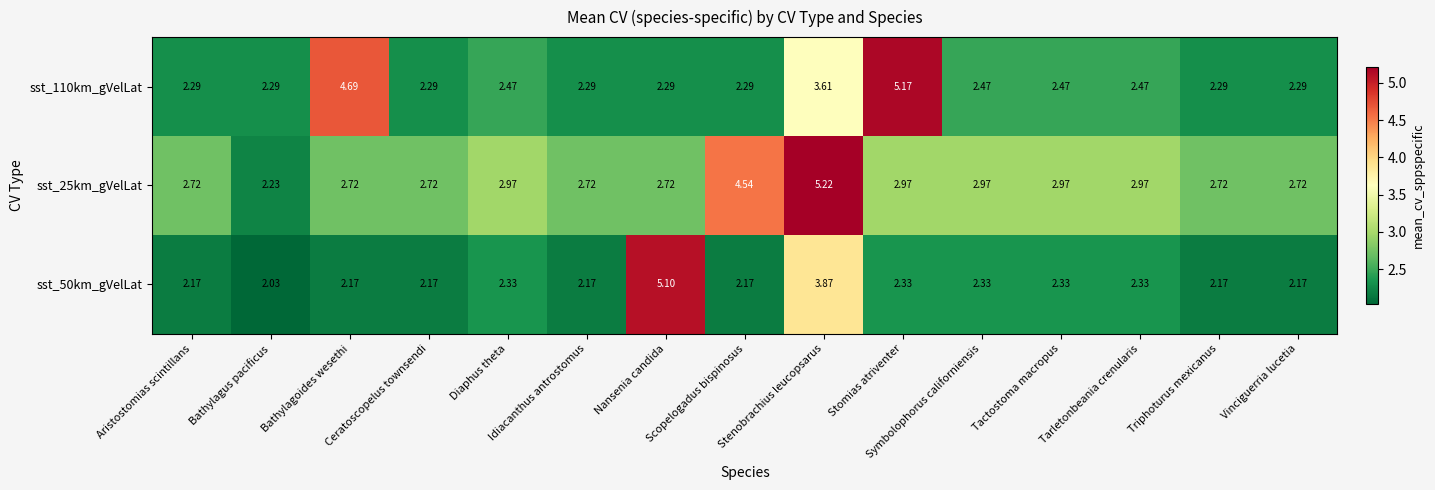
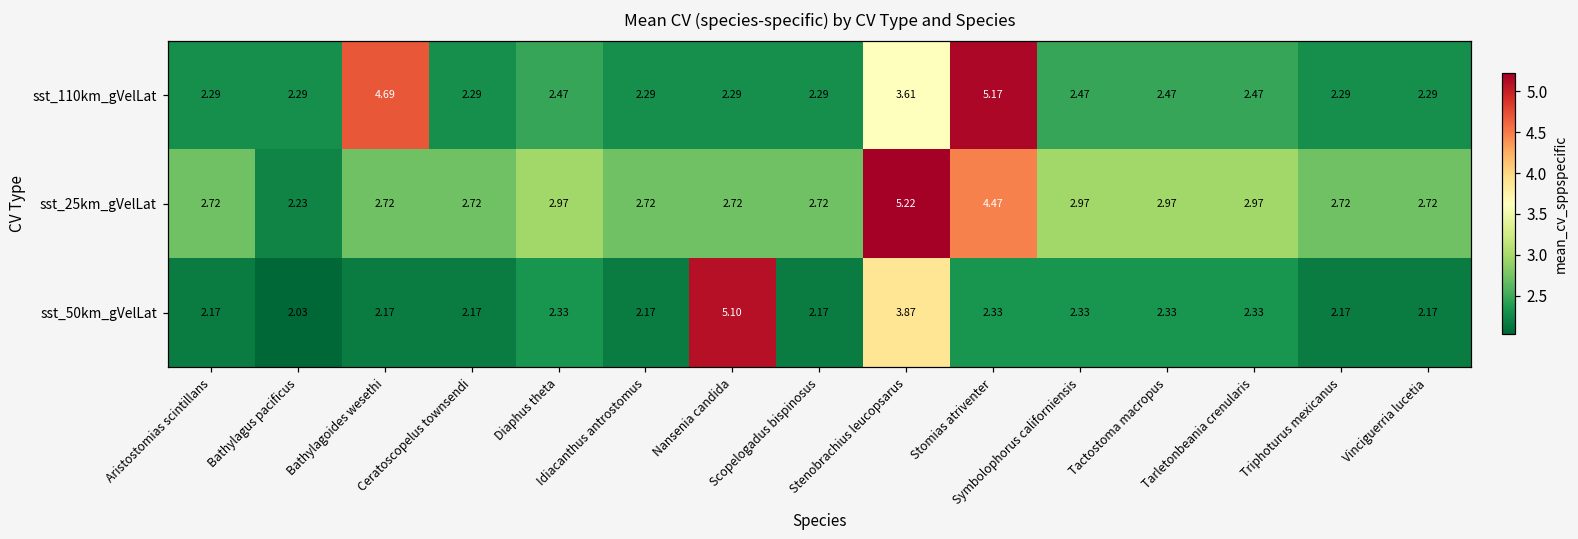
  {
    "sst_110km_gVelLat": {
      "Aristostomias scintillans": 2.29,
      "Bathylagus pacificus": 2.29,
      "Bathylagoides wesethi": 4.69,
      "Ceratoscopelus townsendi": 2.29,
      "Diaphus theta": 2.47,
      "Idiacanthus antrostomus": 2.29,
      "Nansenia candida": 2.29,
      "Scopelogadus bispinosus": 2.29,
      "Stenobrachius leucopsarus": 3.61,
      "Stomias atriventer": 5.17,
      "Symbolophorus californiensis": 2.47,
      "Tactostoma macropus": 2.47,
      "Tarletonbeania crenularis": 2.47,
      "Triphoturus mexicanus": 2.29,
      "Vinciguerria lucetia": 2.29
    },
    "sst_25km_gVelLat": {
      "Aristostomias scintillans": 2.72,
      "Bathylagus pacificus": 2.23,
      "Bathylagoides wesethi": 2.72,
      "Ceratoscopelus townsendi": 2.72,
      "Diaphus theta": 2.97,
      "Idiacanthus antrostomus": 2.72,
      "Nansenia candida": 2.72,
-     "Scopelogadus bispinosus": 4.54,
+     "Scopelogadus bispinosus": 2.72,
      "Stenobrachius leucopsarus": 5.22,
-     "Stomias atriventer": 2.97,
+     "Stomias atriventer": 4.47,
      "Symbolophorus californiensis": 2.97,
      "Tactostoma macropus": 2.97,
      "Tarletonbeania crenularis": 2.97,
      "Triphoturus mexicanus": 2.72,
      "Vinciguerria lucetia": 2.72
    },
    "sst_50km_gVelLat": {
      "Aristostomias scintillans": 2.17,
      "Bathylagus pacificus": 2.03,
      "Bathylagoides wesethi": 2.17,
      "Ceratoscopelus townsendi": 2.17,
      "Diaphus theta": 2.33,
      "Idiacanthus antrostomus": 2.17,
      "Nansenia candida": 5.10,
      "Scopelogadus bispinosus": 2.17,
      "Stenobrachius leucopsarus": 3.87,
      "Stomias atriventer": 2.33,
      "Symbolophorus californiensis": 2.33,
      "Tactostoma macropus": 2.33,
      "Tarletonbeania crenularis": 2.33,
      "Triphoturus mexicanus": 2.17,
      "Vinciguerria lucetia": 2.17
    }
  }
